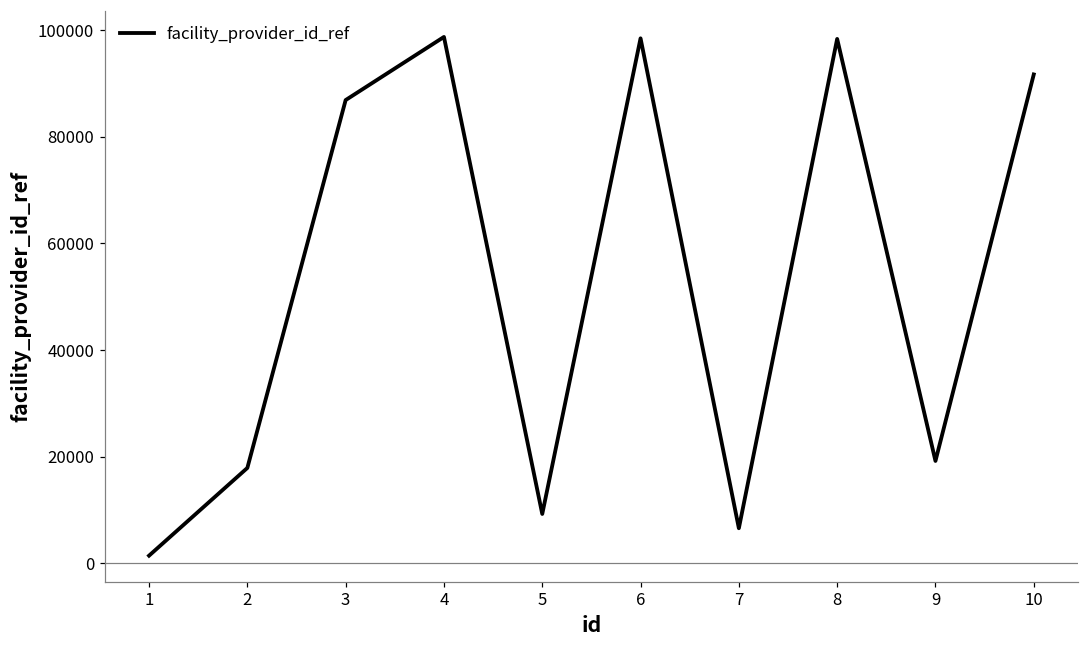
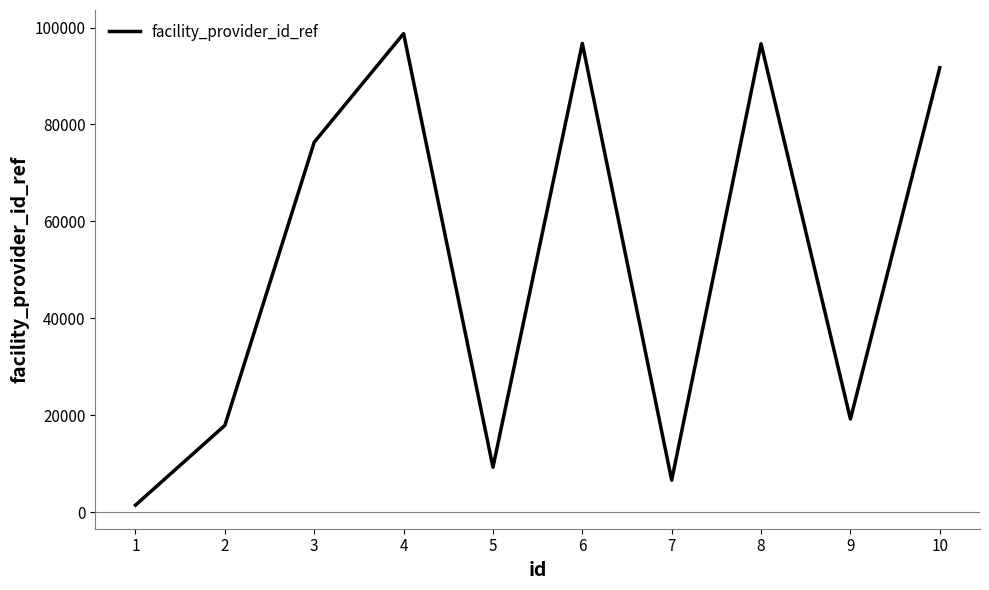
  {
    "1": 1000,
    "2": 18000,
-   "3": 87000,
+   "3": 76000,
    "4": 99000,
    "5": 9000,
-   "6": 98000,
+   "6": 97000,
    "7": 7000,
-   "8": 98000,
+   "8": 97000,
    "9": 19000,
    "10": 92000
  }
